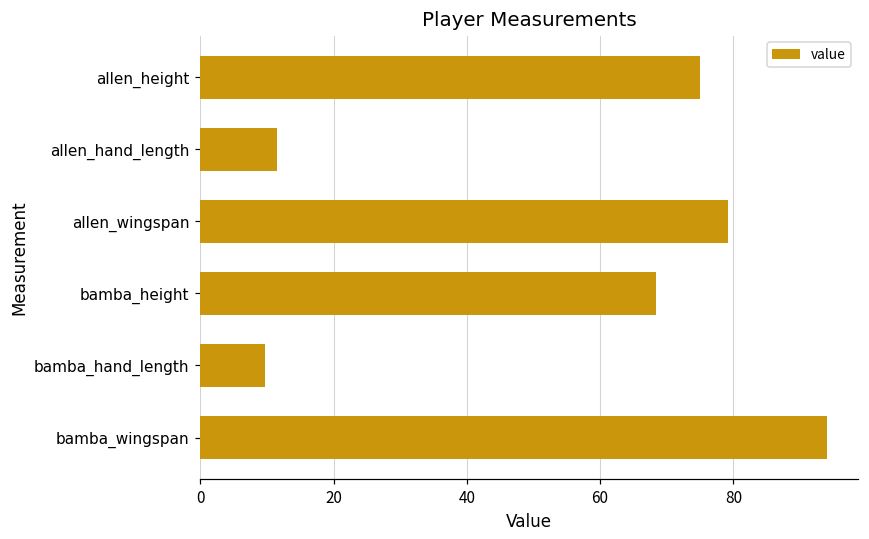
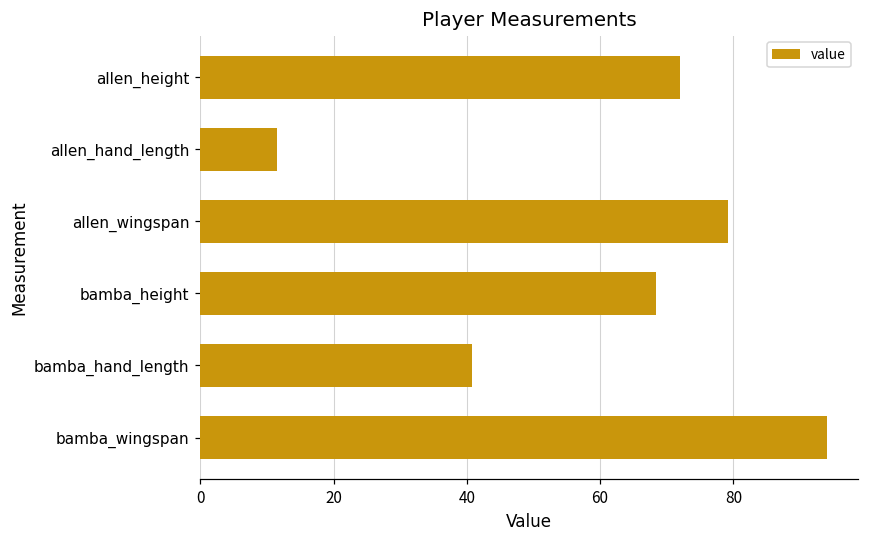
  {
-   "allen_height": 75,
+   "allen_height": 72,
    "allen_hand_length": 12,
    "allen_wingspan": 79,
    "bamba_height": 68,
-   "bamba_hand_length": 10,
+   "bamba_hand_length": 41,
    "bamba_wingspan": 94
  }
